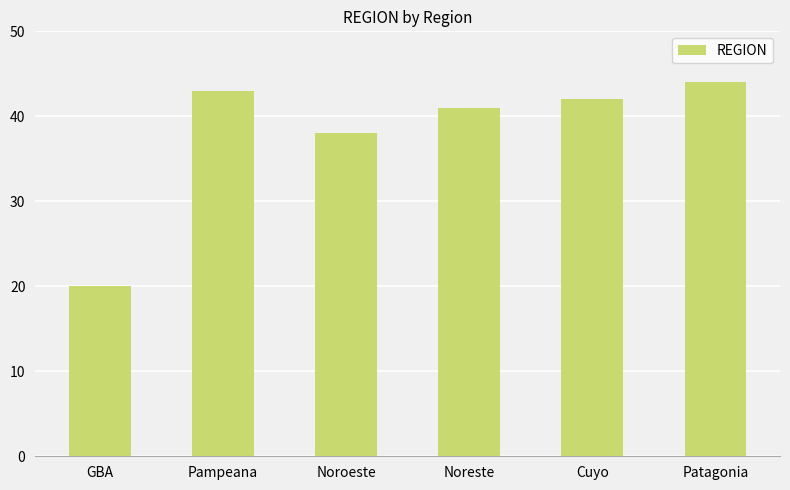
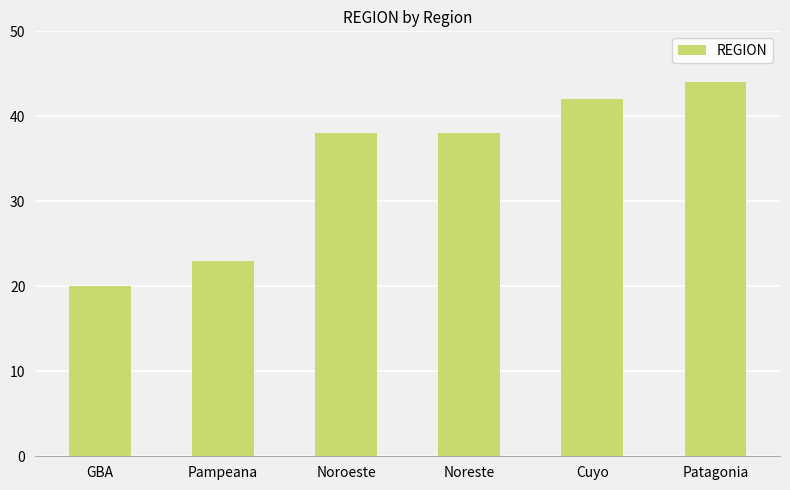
  {
    "GBA": 20,
-   "Pampeana": 43,
+   "Pampeana": 23,
    "Noroeste": 38,
-   "Noreste": 41,
+   "Noreste": 38,
    "Cuyo": 42,
    "Patagonia": 44
  }
